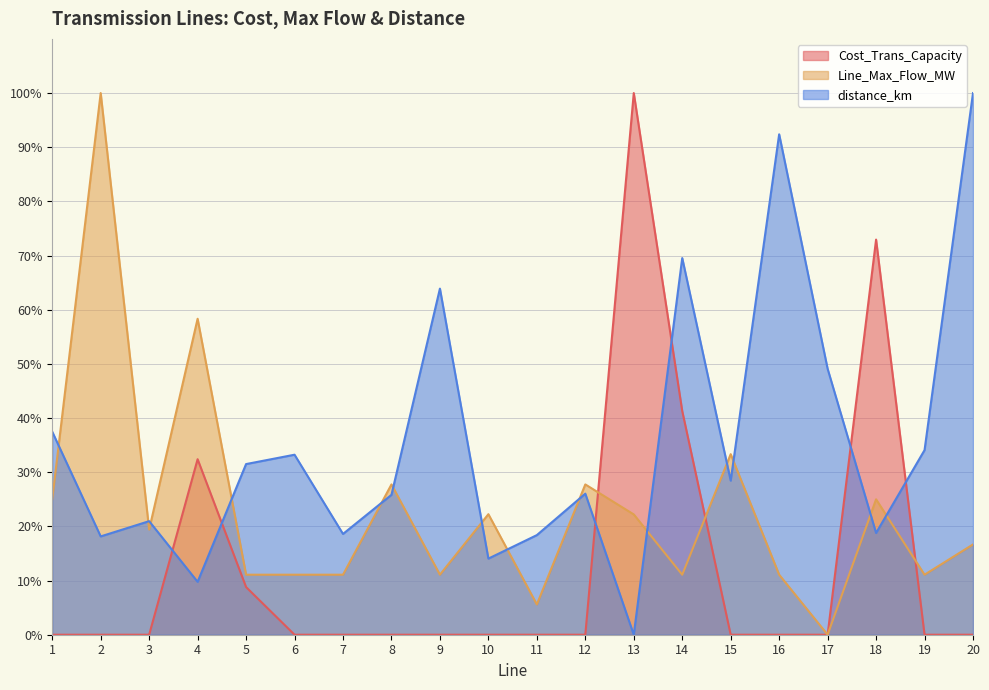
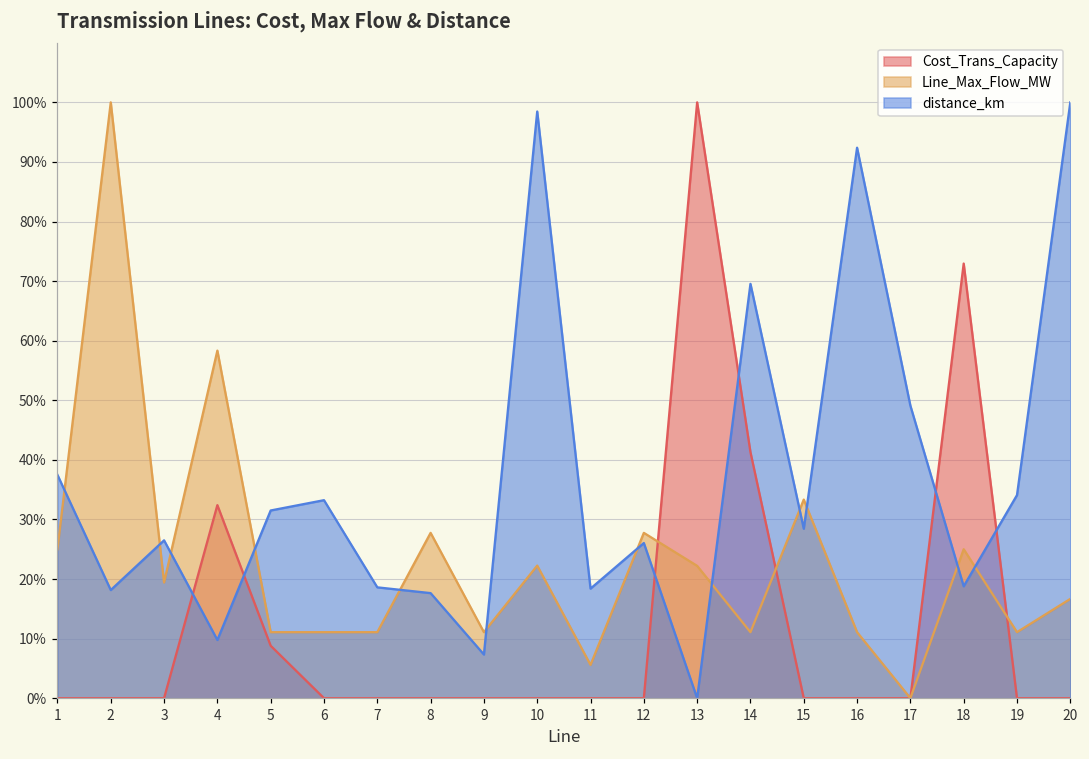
  {
    "distance_km": {
      "1": "37%",
      "2": "18%",
-     "3": "21%",
+     "3": "26%",
      "4": "10%",
      "5": "32%",
      "6": "33%",
      "7": "19%",
-     "8": "26%",
-     "9": "64%",
-     "10": "14%",
+     "8": "18%",
+     "9": "7%",
+     "10": "98%",
      "11": "18%",
      "12": "26%",
      "13": "0%",
      "14": "70%",
      "15": "28%",
      "16": "92%",
      "17": "49%",
      "18": "19%",
      "19": "34%",
      "20": "100%"
    }
  }
